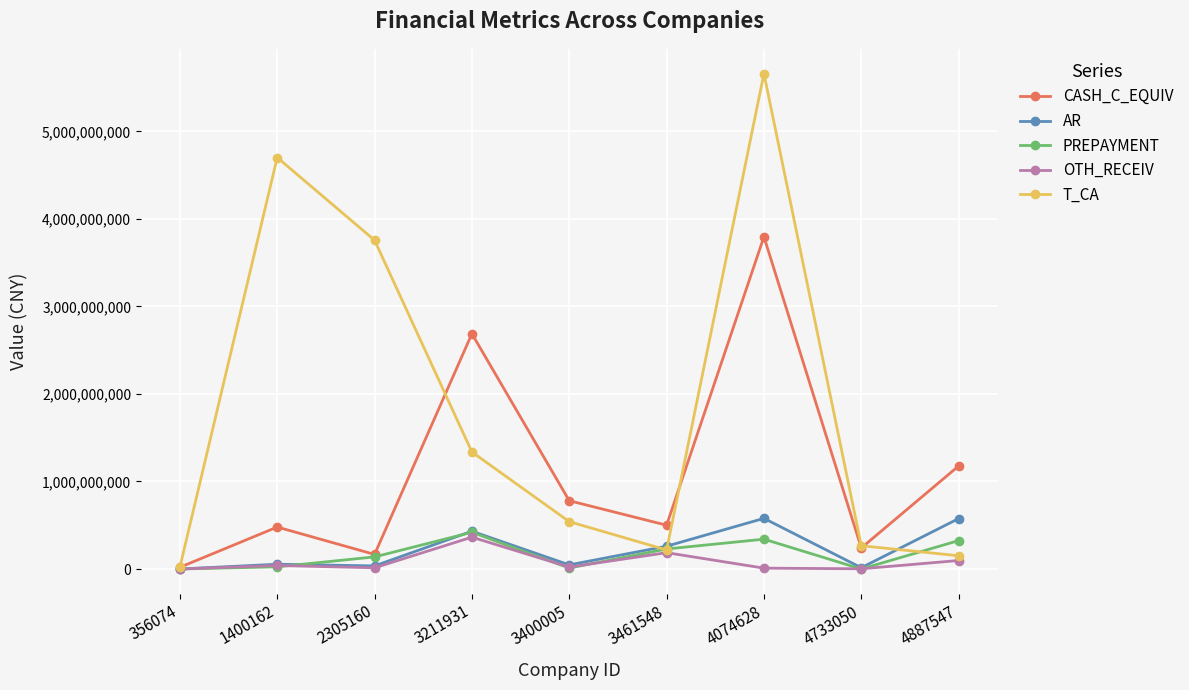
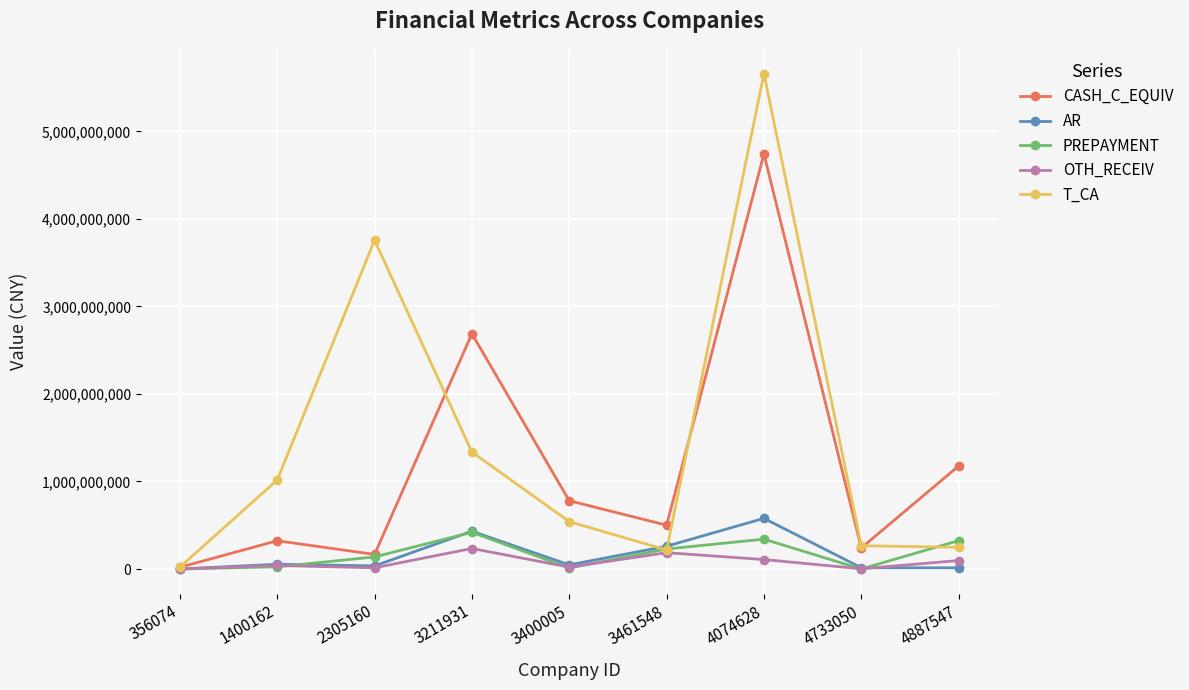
  {
    "CASH_C_EQUIV": {
-     "1400162": "500,000,000",
+     "1400162": "300,000,000",
      "3211931": "2,700,000,000",
      "3400005": "800,000,000",
      "3461548": "500,000,000",
-     "4074628": "3,800,000,000",
+     "4074628": "4,700,000,000",
      "4887547": "1,200,000,000"
    },
    "AR": {
      "3461548": "300,000,000",
      "4074628": "600,000,000",
-     "4887547": "600,000,000"
+     "4887547": "0"
    },
    "PREPAYMENT": {
      "4074628": "300,000,000",
      "4887547": "300,000,000"
    },
    "OTH_RECEIV": {
-     "3211931": "400,000,000",
+     "3211931": "200,000,000",
      "3461548": "200,000,000",
-     "4074628": "0",
+     "4074628": "100,000,000",
      "4887547": "100,000,000"
    },
    "T_CA": {
-     "1400162": "4,700,000,000",
+     "1400162": "1,000,000,000",
      "2305160": "3,800,000,000",
      "3211931": "1,300,000,000",
      "3400005": "500,000,000",
      "4074628": "5,700,000,000",
-     "4887547": "150,000,000"
+     "4887547": "250,000,000"
    }
  }
